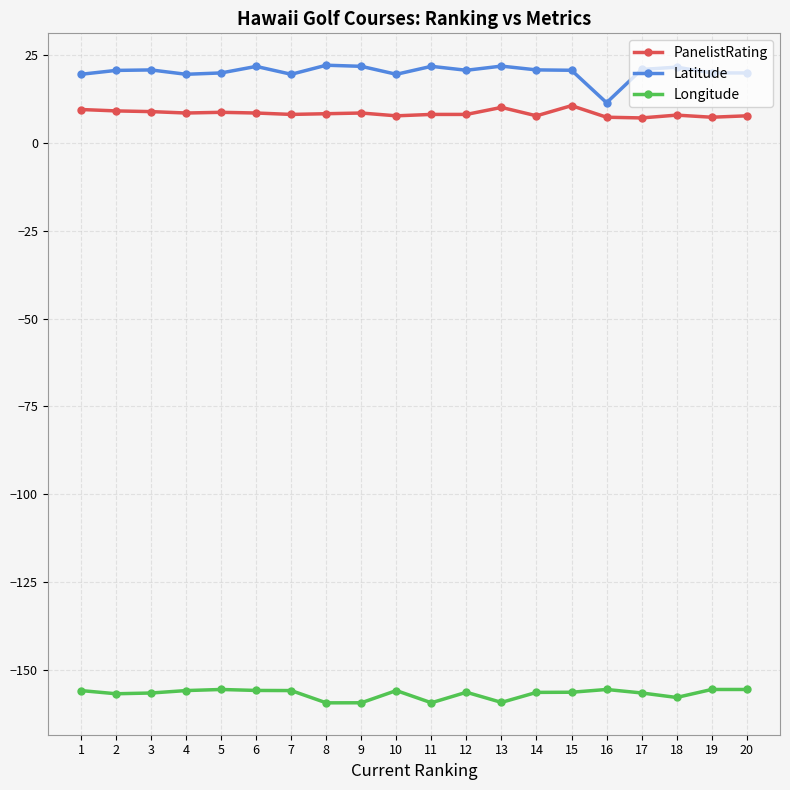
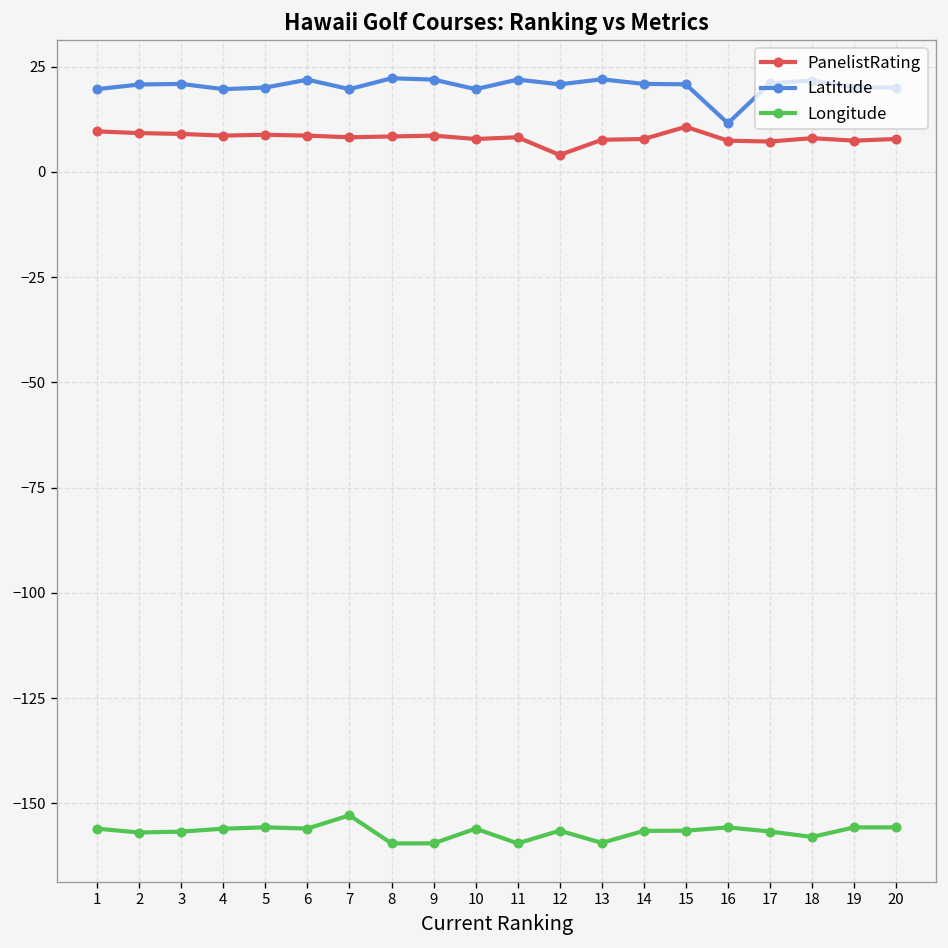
  {
    "PanelistRating": {
      "1": 10,
      "2": 9,
      "3": 9,
      "4": 9,
      "5": 9,
      "6": 9,
      "7": 8,
      "8": 8,
      "9": 9,
      "10": 8,
      "11": 8,
-     "12": 8,
-     "13": 10,
+     "12": 4,
+     "13": 8,
      "14": 8,
      "15": 11,
      "16": 7,
      "17": 7,
      "18": 8,
      "19": 7,
      "20": 8
    },
    "Latitude": {
      "1": 20,
      "2": 21,
      "3": 21,
      "4": 20,
      "5": 20,
      "6": 22,
      "7": 20,
      "8": 22,
      "9": 22,
      "10": 20,
      "11": 22,
      "12": 21,
      "13": 22,
      "14": 21,
      "15": 21,
      "16": 12
    },
    "Longitude": {
      "1": -156,
      "2": -157,
      "3": -157,
      "4": -156,
      "5": -156,
      "6": -156,
-     "7": -156,
+     "7": -153,
      "8": -159,
      "9": -159,
      "10": -156,
      "11": -159,
      "12": -156,
      "13": -159,
      "14": -157,
      "15": -156,
      "16": -156,
      "17": -157,
      "18": -158,
      "19": -156,
      "20": -156
    }
  }
